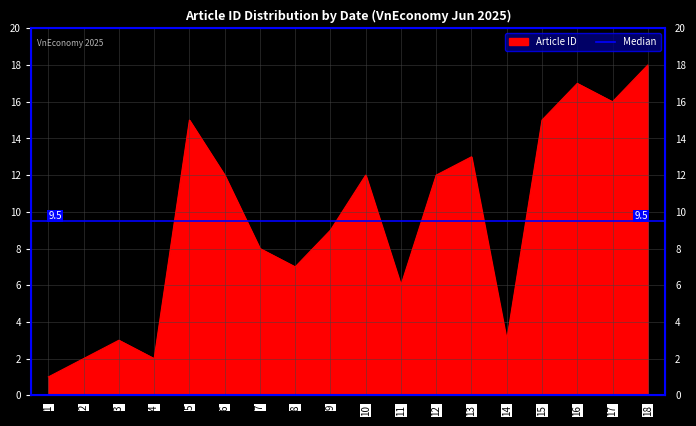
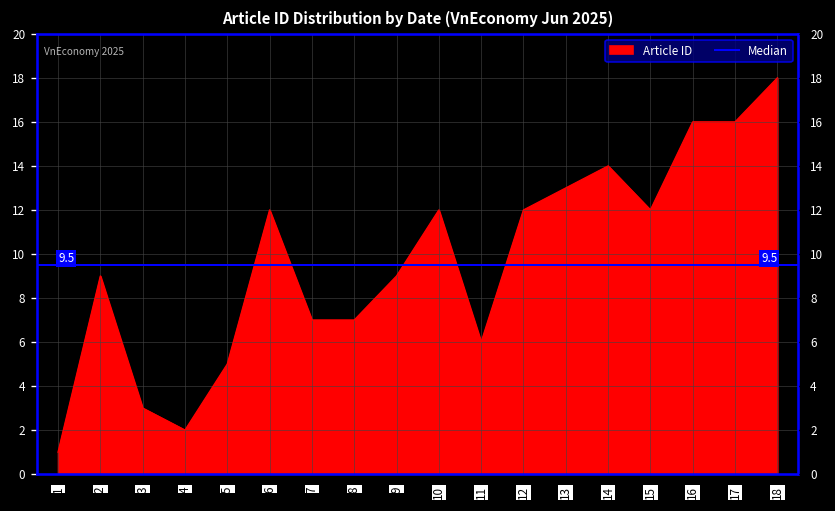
  {
    "1": 1,
-   "2": 2,
+   "2": 9,
    "3": 3,
    "4": 2,
-   "5": 15,
+   "5": 5,
    "6": 12,
-   "7": 8,
+   "7": 7,
    "8": 7,
    "9": 9,
    "10": 12,
    "11": 6,
    "12": 12,
    "13": 13,
-   "14": 3,
-   "15": 15,
-   "16": 17,
+   "14": 14,
+   "15": 12,
+   "16": 16,
    "17": 16,
    "18": 18
  }
